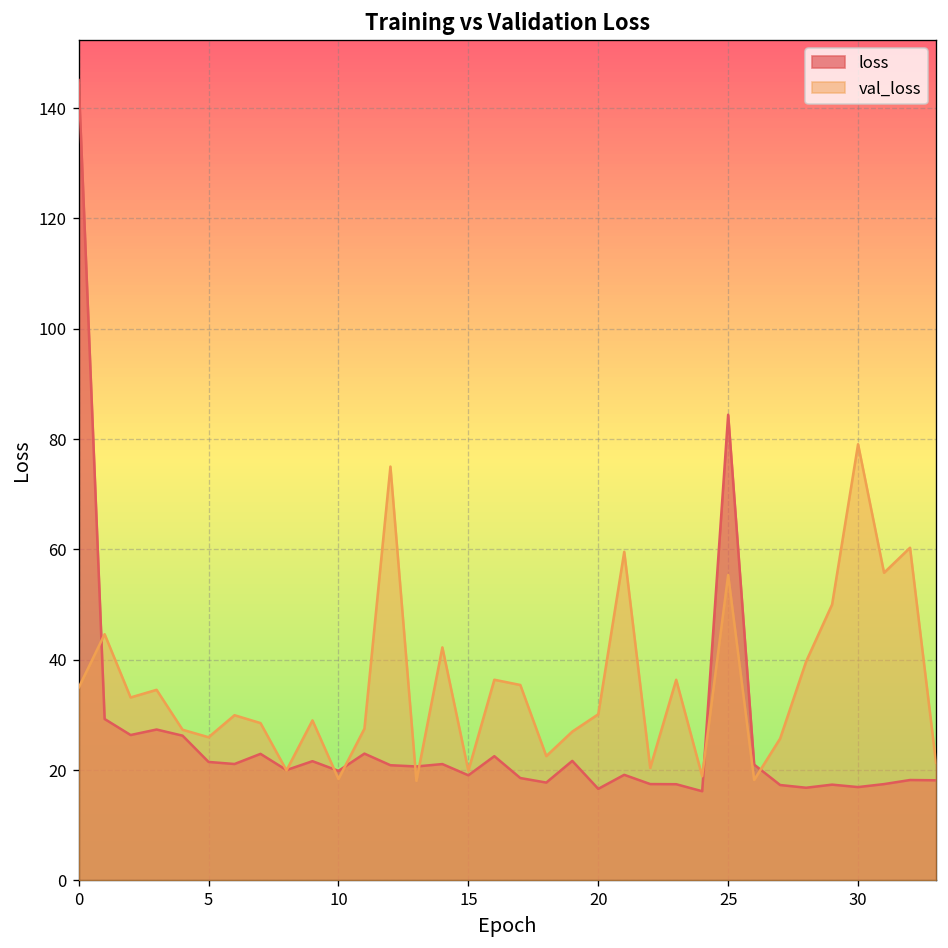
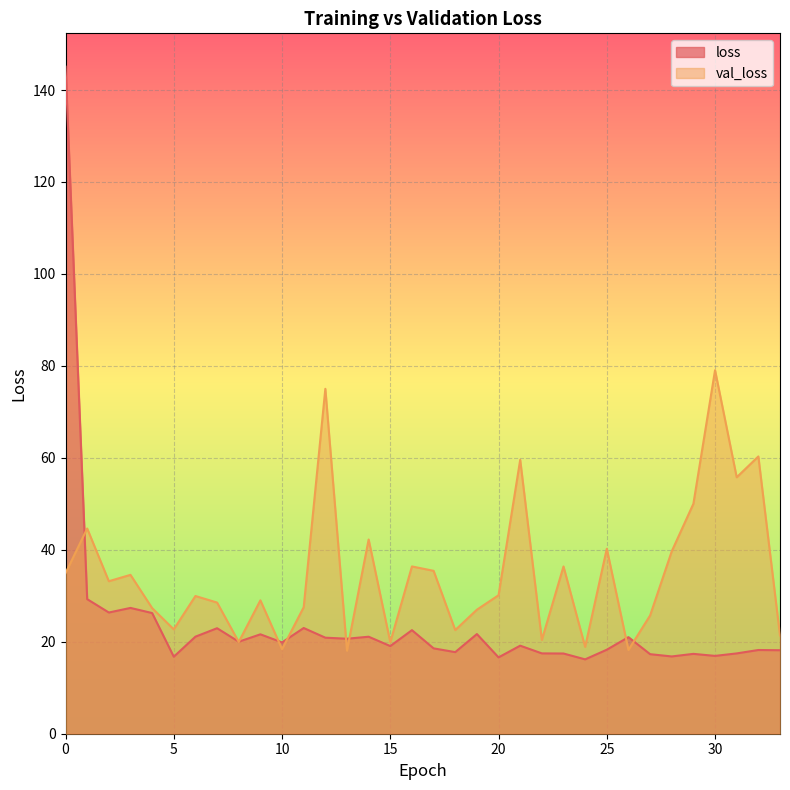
  {
    "loss": {
      "0": 145,
-     "5": 21,
+     "5": 17,
      "10": 20,
      "15": 19,
      "20": 17,
-     "25": 84,
+     "25": 18,
      "30": 17
    },
    "val_loss": {
      "0": 35,
-     "5": 26,
+     "5": 23,
      "10": 18,
      "15": 20,
      "20": 30,
-     "25": 55,
+     "25": 40,
      "30": 79
    }
  }
